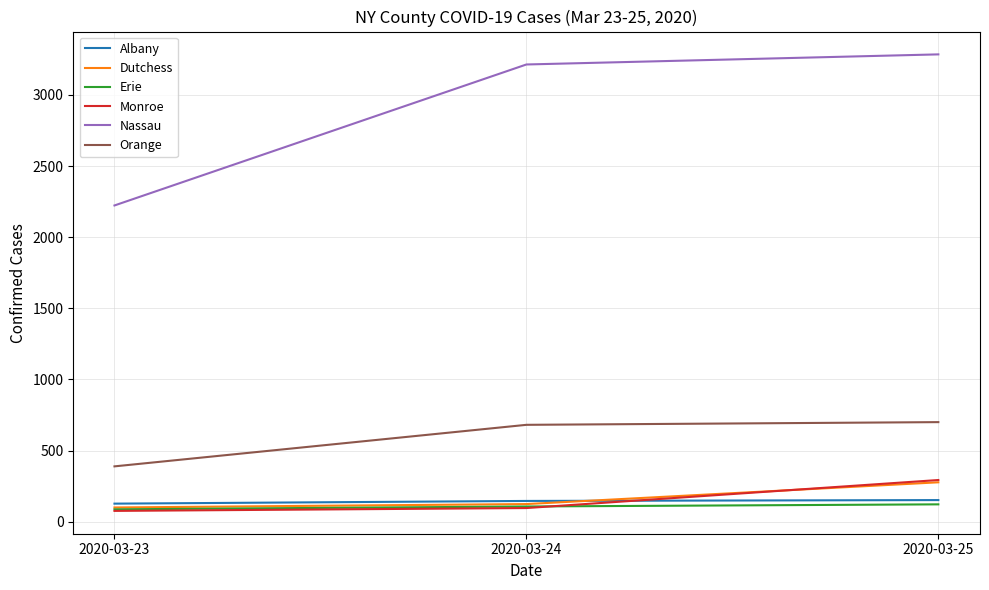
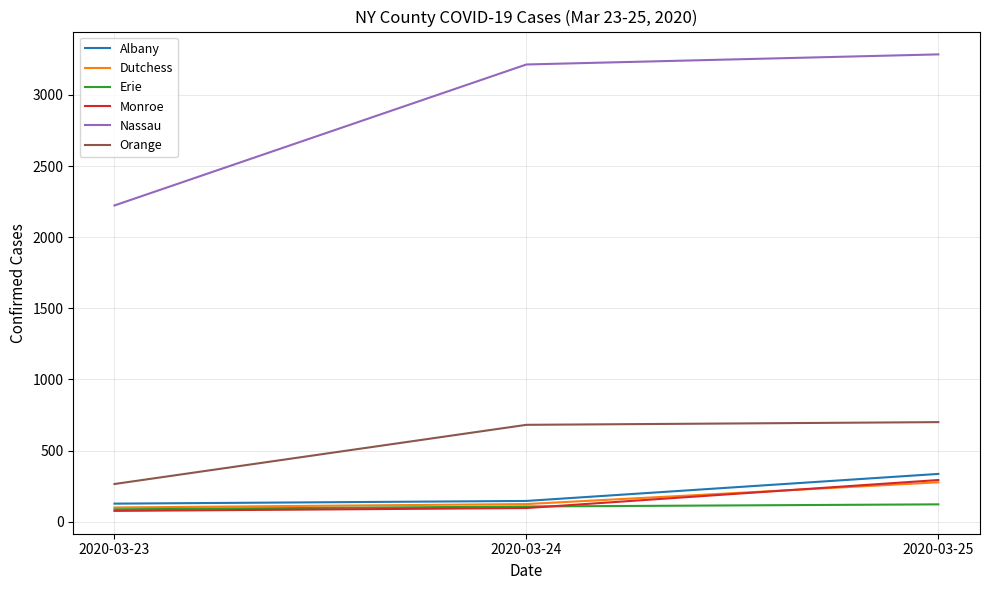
  {
    "Albany": {
      "2020-03-23": 130,
      "2020-03-24": 150,
-     "2020-03-25": 150
+     "2020-03-25": 340
    },
    "Erie": {
      "2020-03-25": 120
    },
    "Nassau": {
      "2020-03-23": 2220,
      "2020-03-24": 3210,
      "2020-03-25": 3290
    },
    "Orange": {
-     "2020-03-23": 390,
+     "2020-03-23": 270,
      "2020-03-24": 680,
      "2020-03-25": 700
    }
  }
